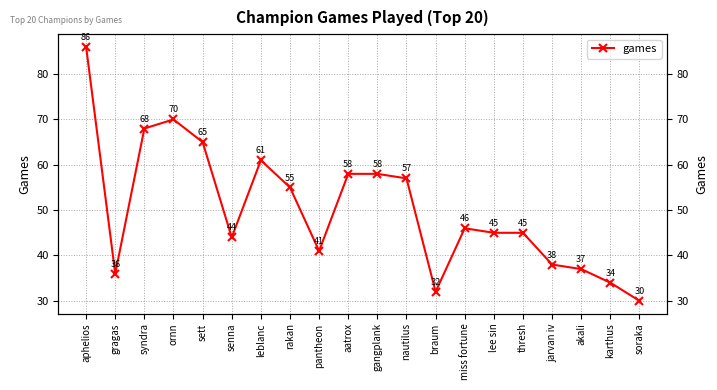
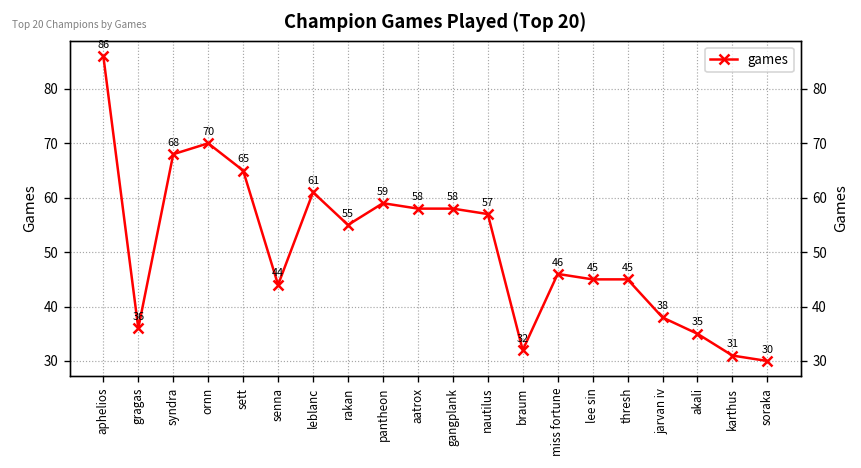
  {
    "aphelios": 86,
    "gragas": 36,
    "syndra": 68,
    "ornn": 70,
    "sett": 65,
    "senna": 44,
    "leblanc": 61,
    "rakan": 55,
-   "pantheon": 41,
+   "pantheon": 59,
    "aatrox": 58,
    "gangplank": 58,
    "nautilus": 57,
    "braum": 32,
    "miss fortune": 46,
    "lee sin": 45,
    "thresh": 45,
    "jarvan iv": 38,
-   "akali": 37,
-   "karthus": 34,
+   "akali": 35,
+   "karthus": 31,
    "soraka": 30
  }
